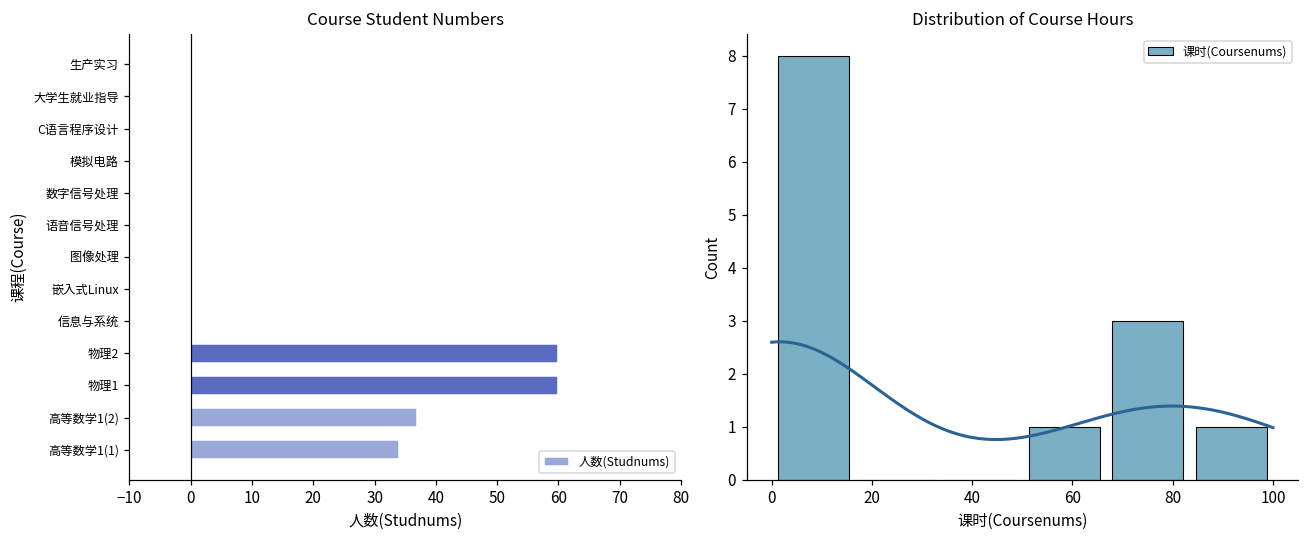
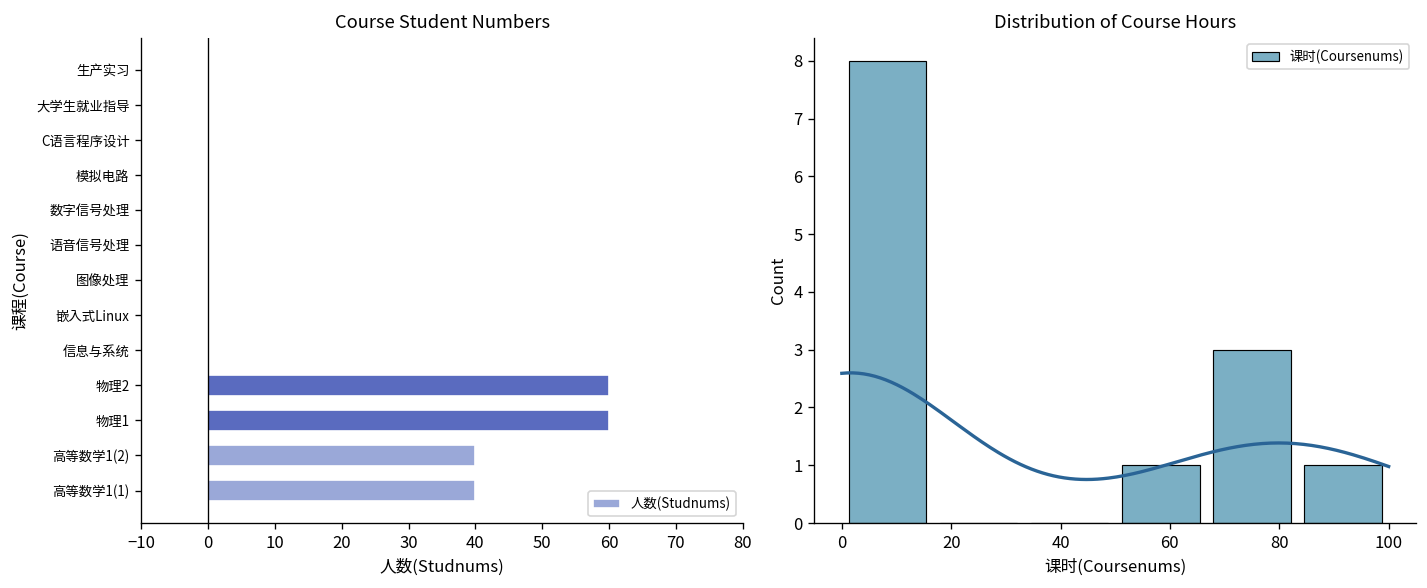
  {
    "Course Student Numbers": {
      "生产实习": 0,
      "大学生就业指导": 0,
      "C语言程序设计": 0,
      "模拟电路": 0,
      "数字信号处理": 0,
      "语音信号处理": 0,
      "图像处理": 0,
      "嵌入式Linux": 0,
      "信息与系统": 0,
      "物理2": 60,
      "物理1": 60,
-     "高等数学1(2)": 37,
-     "高等数学1(1)": 34
+     "高等数学1(2)": 40,
+     "高等数学1(1)": 40
    },
    "Distribution of Course Hours": {
      "课时(Coursenums)": {
        "20": 0.0,
        "40": 0.0,
        "60": 1.0,
        "80": 3.0
      }
    }
  }
